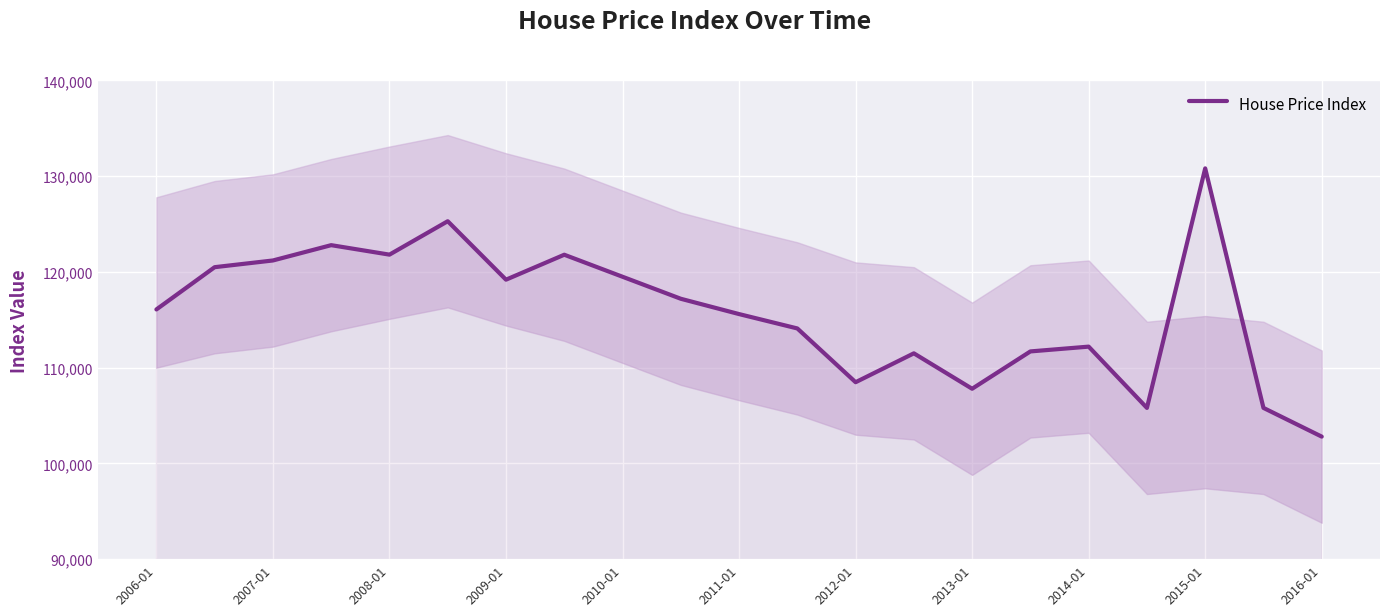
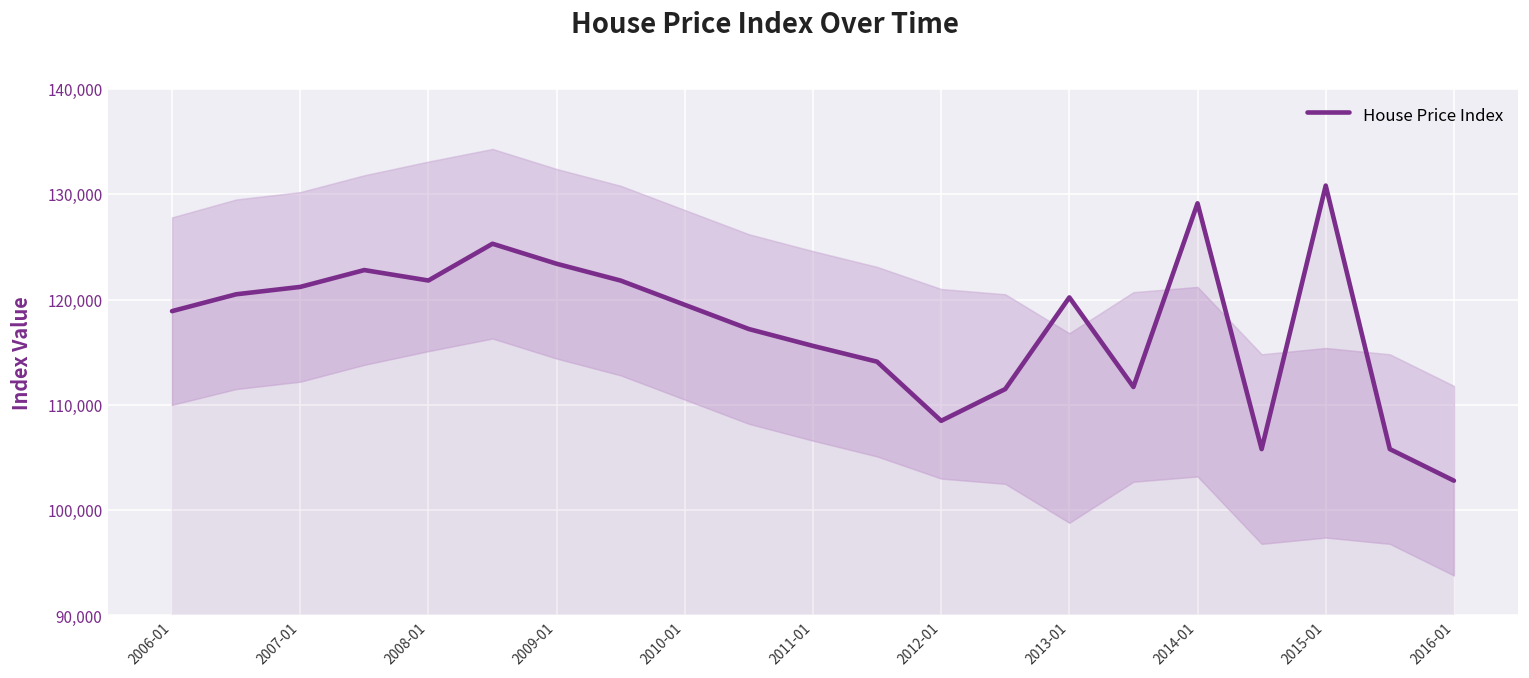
  {
    "House Price Index": {
-     "2006-01": "116,000",
+     "2006-01": "119,000",
      "2007-01": "121,000",
      "2008-01": "122,000",
-     "2009-01": "119,000",
+     "2009-01": "123,000",
      "2010-01": "120,000",
      "2011-01": "116,000",
      "2012-01": "108,000",
-     "2013-01": "108,000",
-     "2014-01": "112,000",
+     "2013-01": "120,000",
+     "2014-01": "129,000",
      "2015-01": "131,000",
      "2016-01": "103,000"
    }
  }
